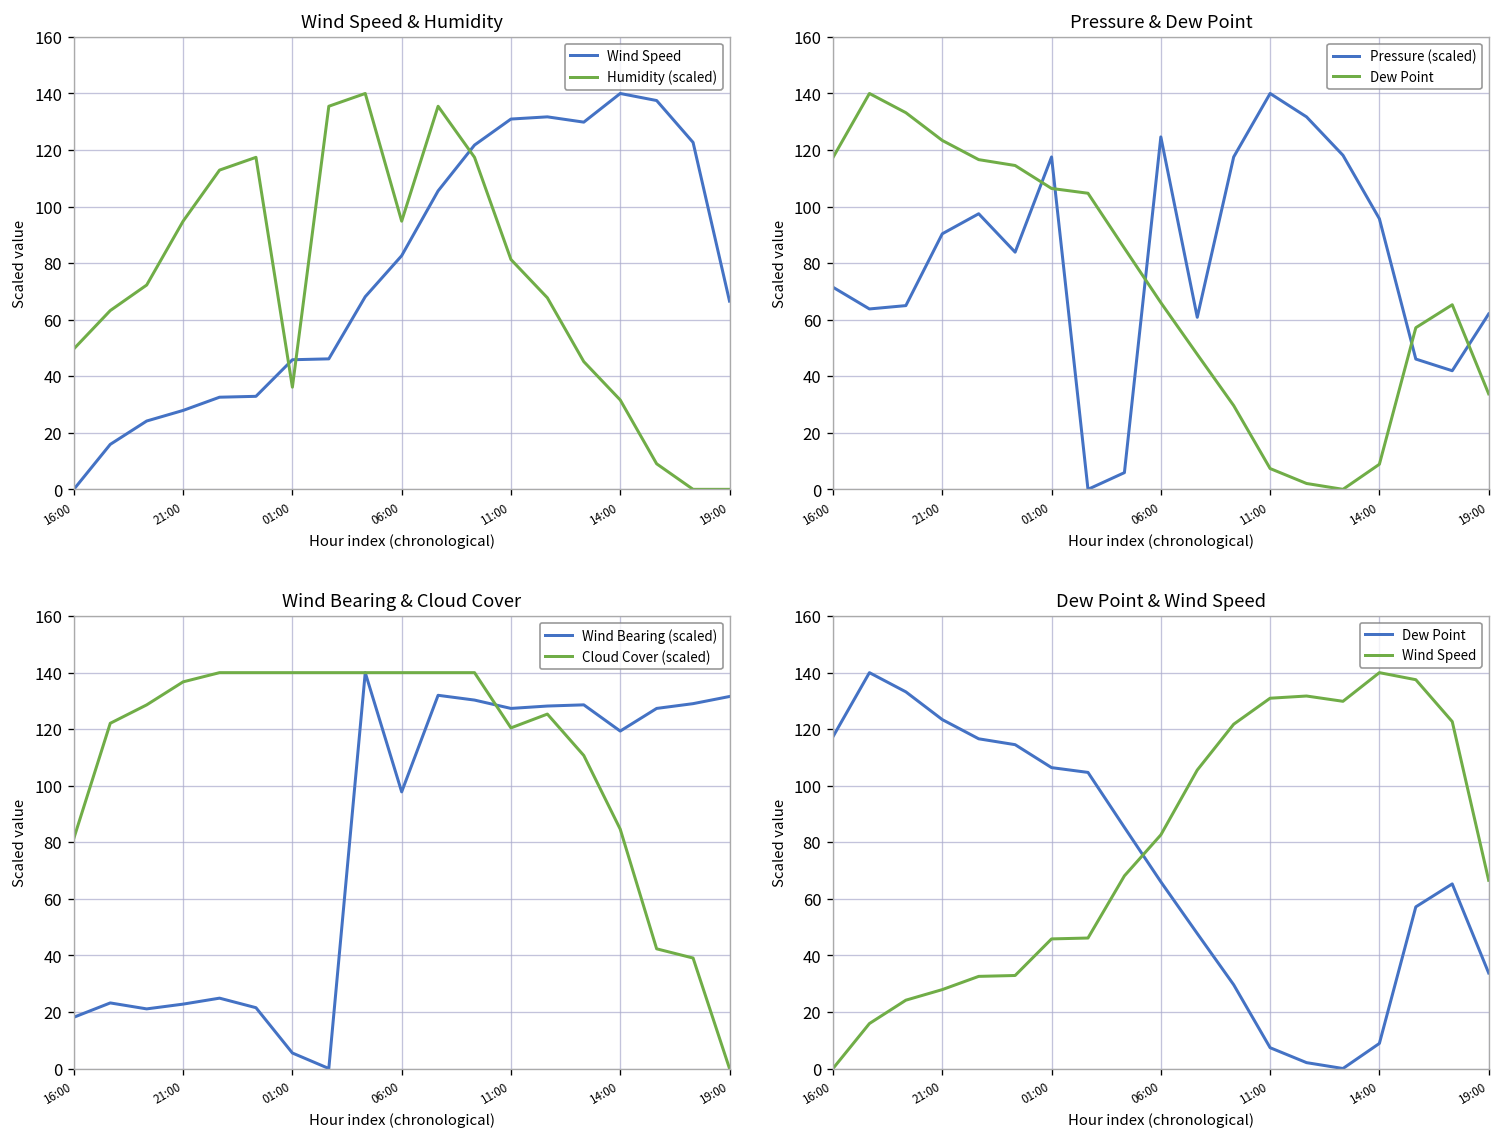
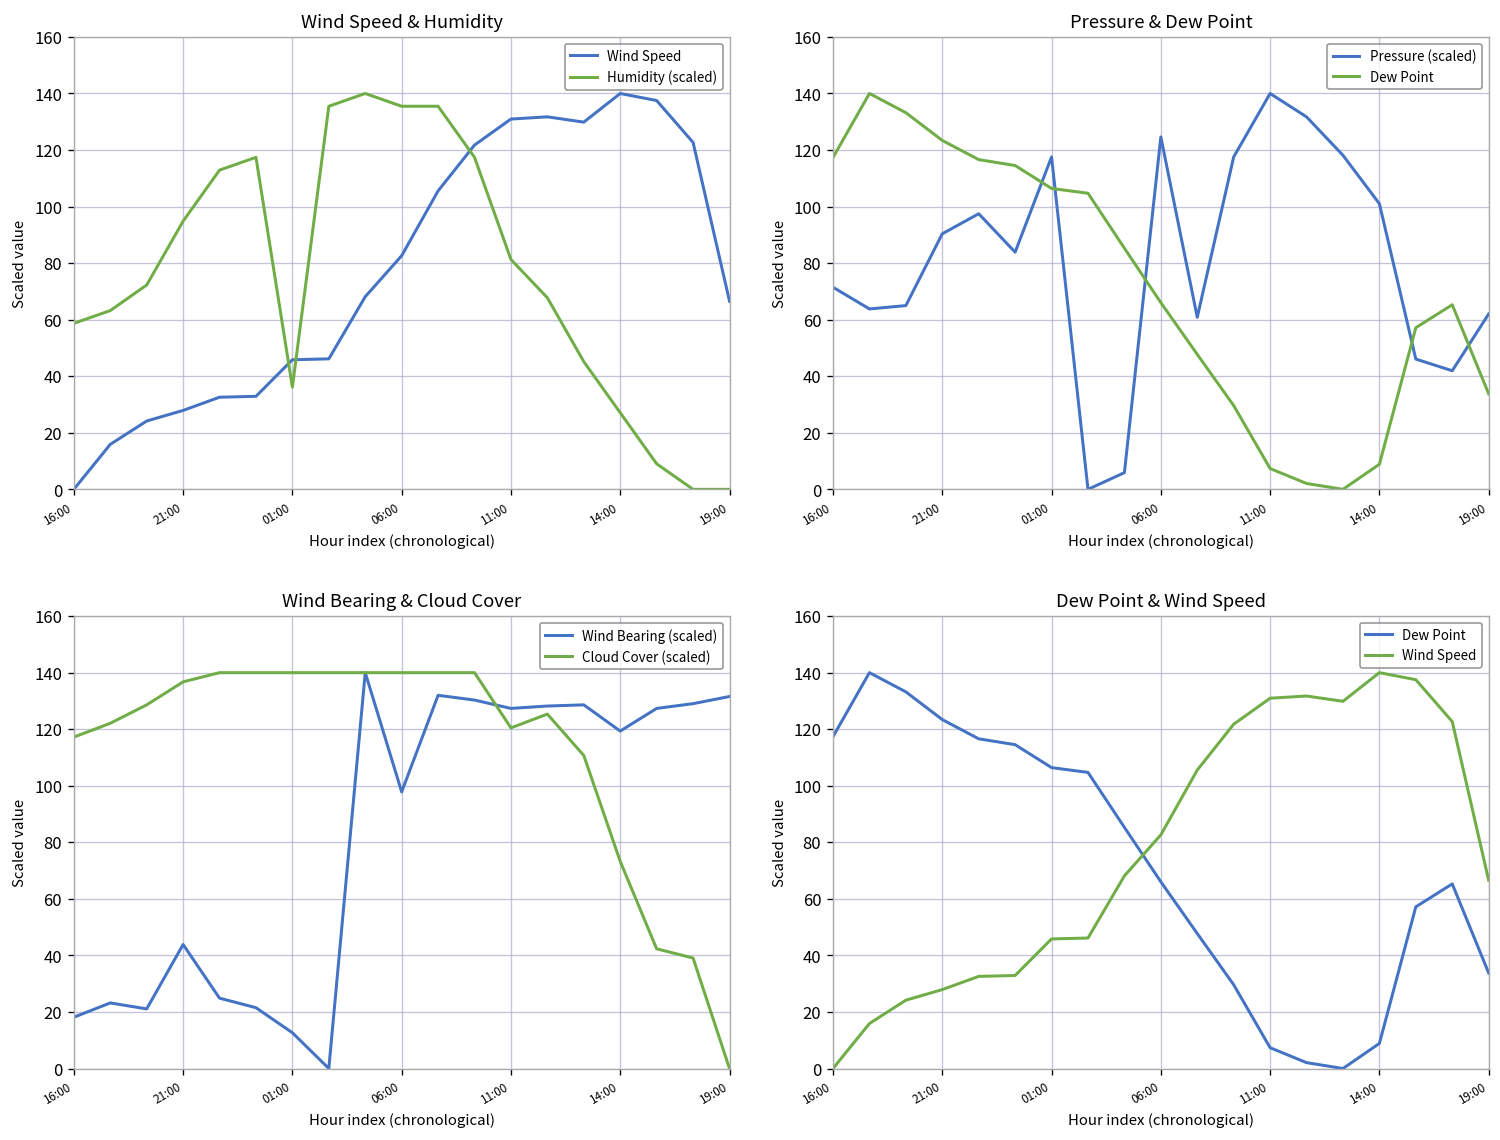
  {
    "Wind Speed & Humidity": {
      "Humidity (scaled)": {
-       "16:00": 50,
+       "16:00": 59,
        "21:00": 95,
        "01:00": 36,
-       "06:00": 95,
+       "06:00": 135,
        "11:00": 81,
-       "14:00": 32,
+       "14:00": 27,
        "19:00": 0
      }
    },
    "Pressure & Dew Point": {
      "Pressure (scaled)": {
        "16:00": 71,
        "21:00": 90,
        "01:00": 118,
        "06:00": 125,
        "11:00": 140,
-       "14:00": 96,
+       "14:00": 101,
        "19:00": 62
      }
    },
    "Wind Bearing & Cloud Cover": {
      "Wind Bearing (scaled)": {
        "16:00": 18,
-       "21:00": 23,
-       "01:00": 5,
+       "21:00": 44,
+       "01:00": 13,
        "06:00": 98,
        "11:00": 127,
        "14:00": 119,
        "19:00": 132
      },
      "Cloud Cover (scaled)": {
-       "16:00": 81,
+       "16:00": 117,
        "21:00": 137,
        "01:00": 140,
        "06:00": 140,
        "11:00": 120,
-       "14:00": 85,
+       "14:00": 73,
        "19:00": 0
      }
    },
    "Dew Point & Wind Speed": {
      "Dew Point": {
        "16:00": 117,
        "21:00": 123,
        "01:00": 106,
        "06:00": 66,
        "11:00": 7,
        "14:00": 9,
        "19:00": 34
      },
      "Wind Speed": {
        "16:00": 0,
        "21:00": 28,
        "01:00": 46,
        "06:00": 83,
        "11:00": 131,
        "14:00": 140,
        "19:00": 67
      }
    }
  }
